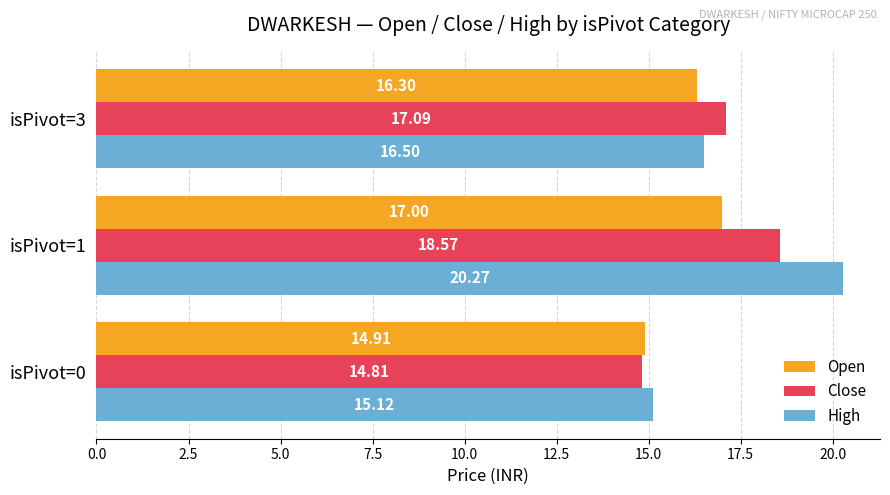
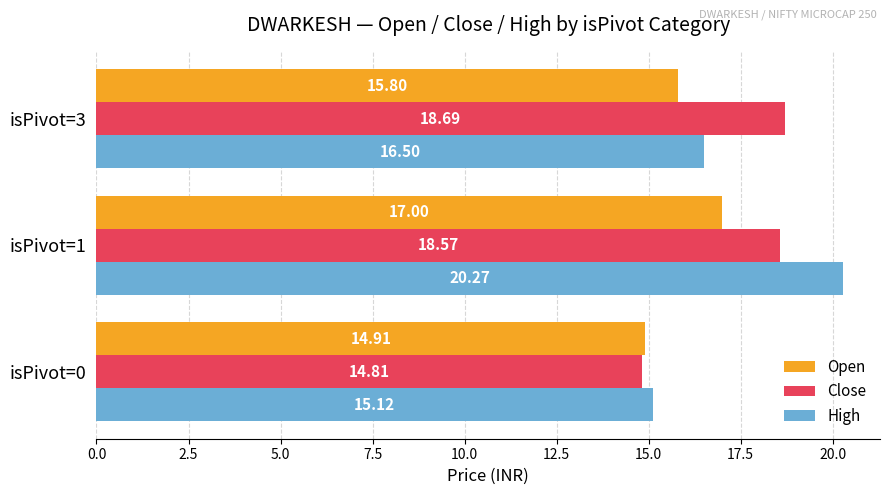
  {
    "Open": {
-     "isPivot=3": 16.30,
+     "isPivot=3": 15.80,
      "isPivot=1": 17.00,
      "isPivot=0": 14.91
    },
    "Close": {
-     "isPivot=3": 17.09,
+     "isPivot=3": 18.69,
      "isPivot=1": 18.57,
      "isPivot=0": 14.81
    },
    "High": {
      "isPivot=3": 16.50,
      "isPivot=1": 20.27,
      "isPivot=0": 15.12
    }
  }
